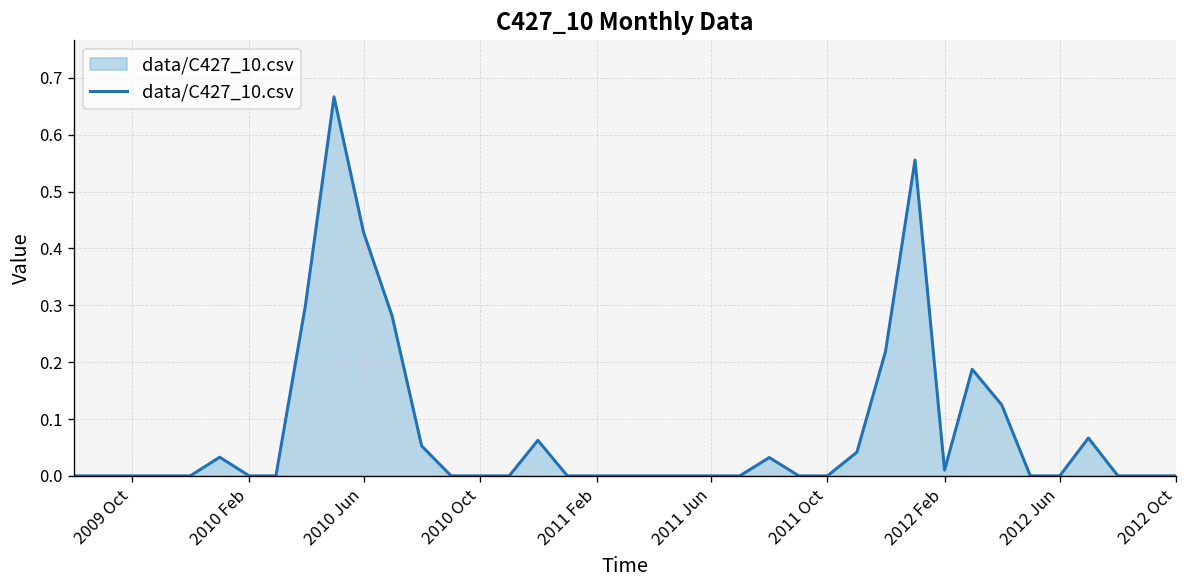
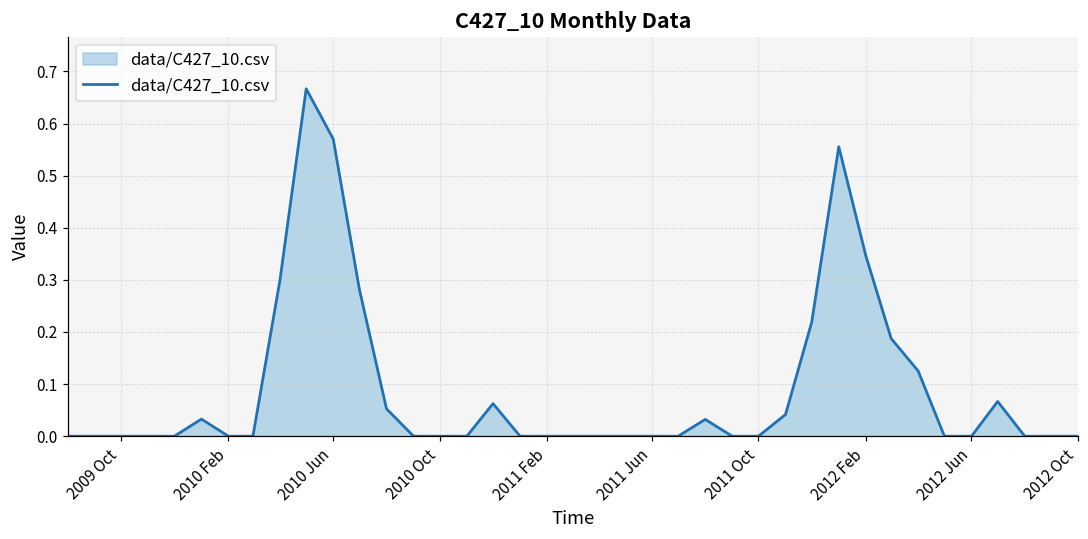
  {
    "2009 Oct": 0.00,
    "2010 Feb": 0.00,
-   "2010 Jun": 0.43,
+   "2010 Jun": 0.57,
    "2010 Oct": 0.00,
    "2011 Feb": 0.00,
    "2011 Jun": 0.00,
    "2011 Oct": 0.00,
-   "2012 Feb": 0.01,
+   "2012 Feb": 0.35,
    "2012 Jun": 0.00,
    "2012 Oct": 0.00
  }
